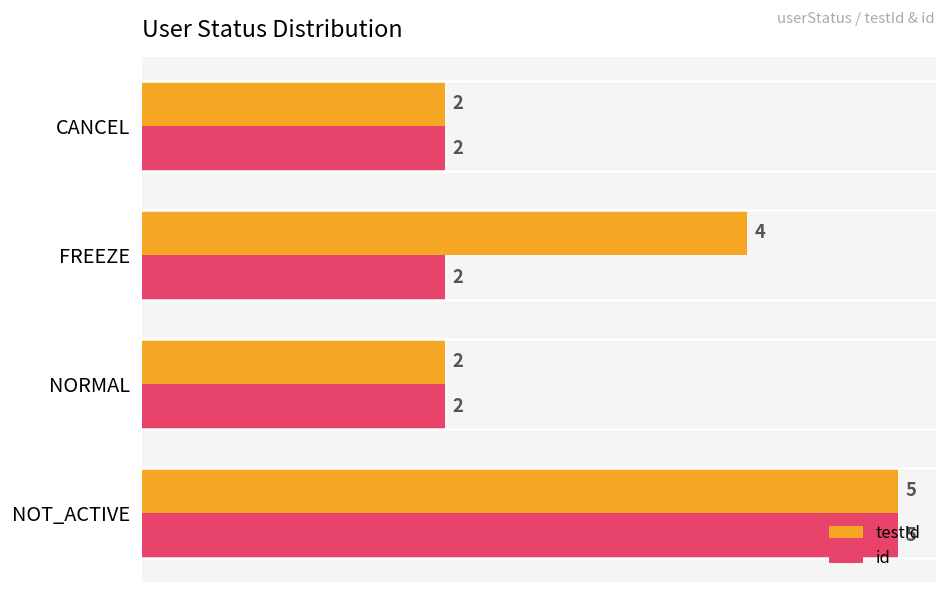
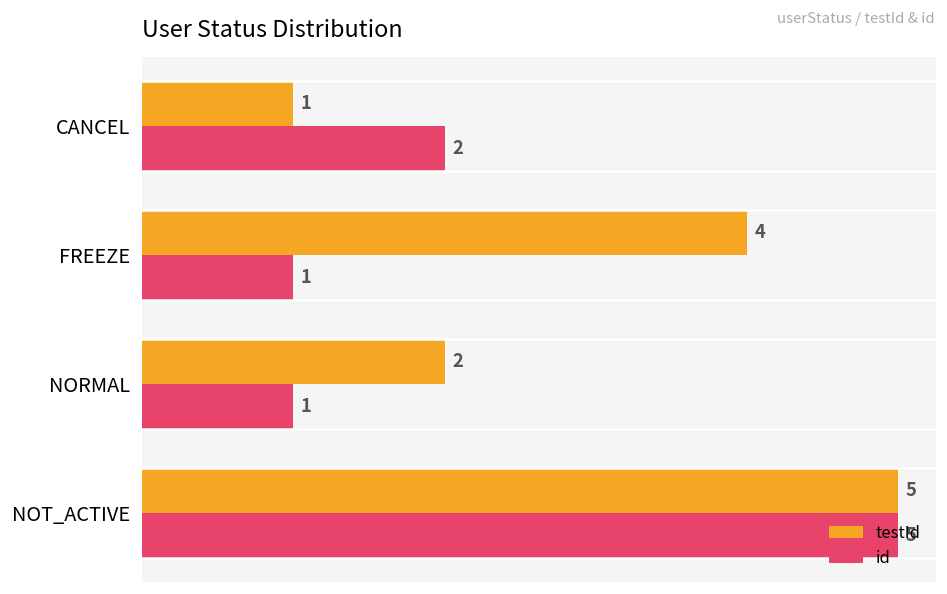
  {
    "testId": {
-     "CANCEL": 2,
+     "CANCEL": 1,
      "FREEZE": 4,
      "NORMAL": 2,
      "NOT_ACTIVE": 5
    },
    "id": {
      "CANCEL": 2,
-     "FREEZE": 2,
-     "NORMAL": 2,
+     "FREEZE": 1,
+     "NORMAL": 1,
      "NOT_ACTIVE": 5
    }
  }
